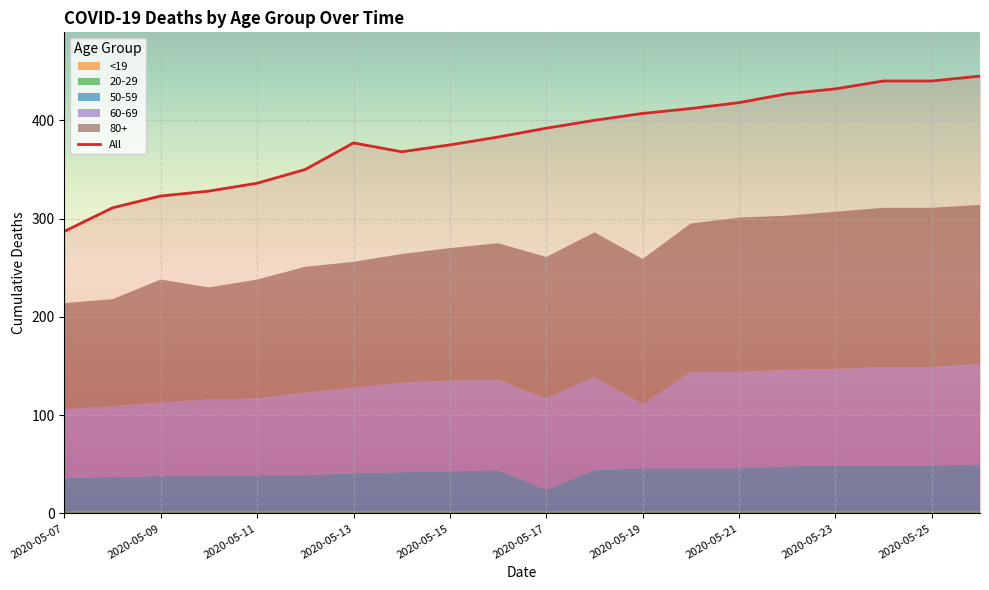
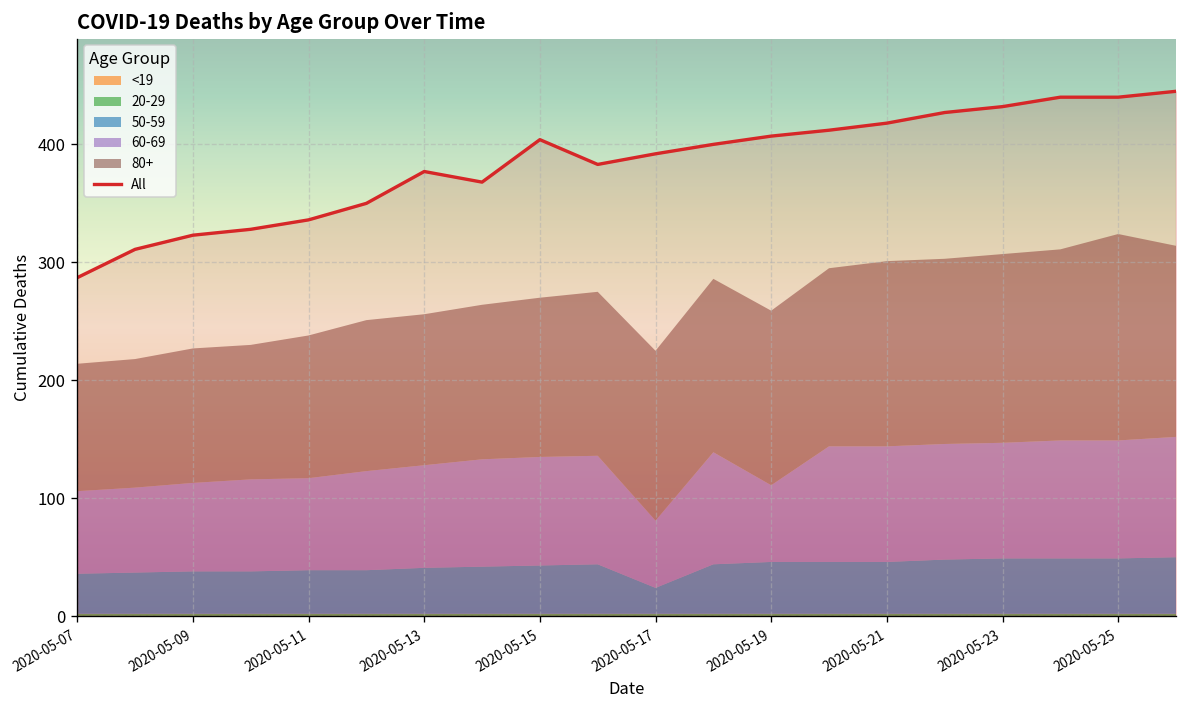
  {
    "All": {
      "2020-05-07": 290,
      "2020-05-09": 320,
      "2020-05-11": 340,
      "2020-05-13": 380,
-     "2020-05-15": 380,
+     "2020-05-15": 400,
      "2020-05-17": 390,
      "2020-05-19": 410,
      "2020-05-21": 420,
      "2020-05-23": 430,
      "2020-05-25": 440
    },
    "50-59": {
      "2020-05-07": 30,
      "2020-05-09": 40,
      "2020-05-11": 40,
      "2020-05-13": 40,
      "2020-05-15": 40,
      "2020-05-17": 20,
      "2020-05-19": 40,
      "2020-05-21": 40,
      "2020-05-23": 50,
      "2020-05-25": 50
    },
    "60-69": {
      "2020-05-07": 70,
      "2020-05-09": 80,
      "2020-05-11": 80,
      "2020-05-13": 90,
      "2020-05-15": 90,
-     "2020-05-17": 90,
+     "2020-05-17": 60,
      "2020-05-19": 70,
      "2020-05-21": 100,
      "2020-05-23": 100,
      "2020-05-25": 100
    },
    "80+": {
      "2020-05-07": 110,
-     "2020-05-09": 130,
+     "2020-05-09": 110,
      "2020-05-11": 120,
      "2020-05-13": 130,
      "2020-05-15": 140,
      "2020-05-17": 140,
      "2020-05-19": 150,
      "2020-05-21": 160,
      "2020-05-23": 160,
-     "2020-05-25": 160
+     "2020-05-25": 180
    }
  }
